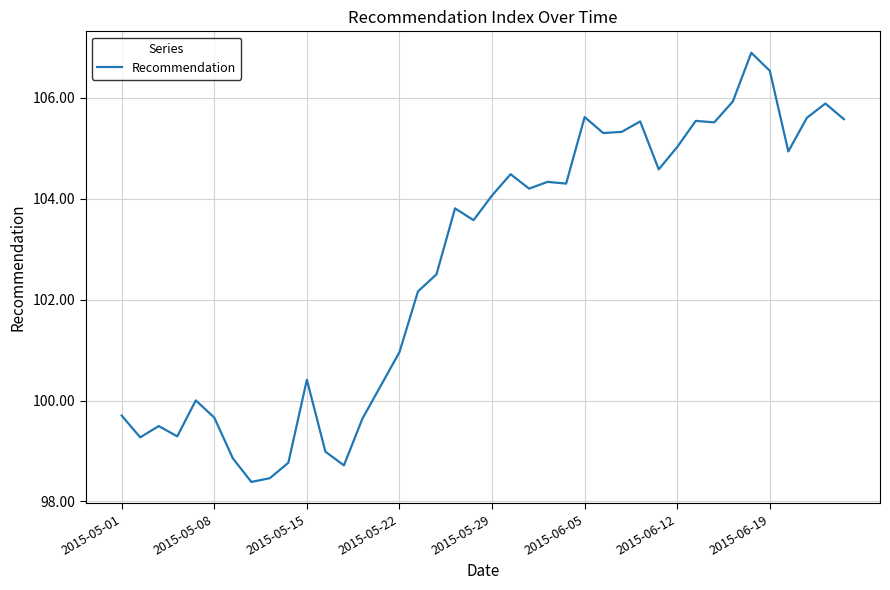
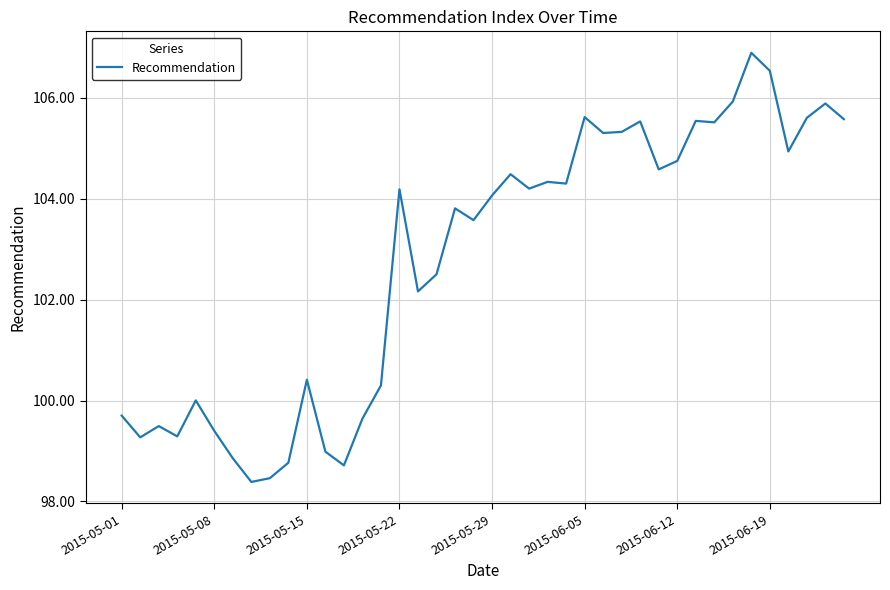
  {
    "2015-05-01": 99.7,
-   "2015-05-08": 99.7,
+   "2015-05-08": 99.4,
    "2015-05-15": 100.4,
-   "2015-05-22": 101.0,
+   "2015-05-22": 104.2,
    "2015-05-29": 104.1,
    "2015-06-05": 105.6,
-   "2015-06-12": 105.0,
+   "2015-06-12": 104.8,
    "2015-06-19": 106.5
  }
